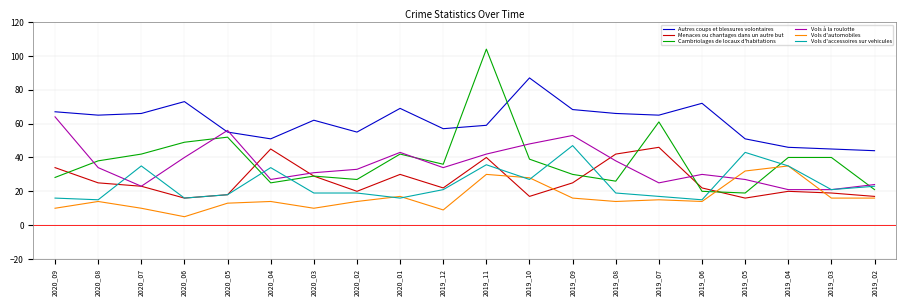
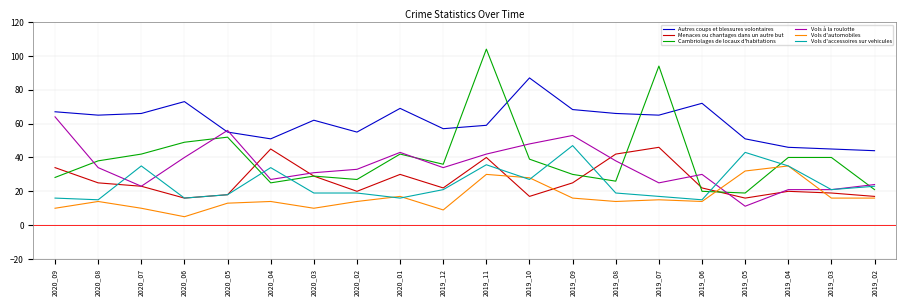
  {
    "Autres coups et blessures volontaires": {
      "2020_09": 67,
      "2020_08": 65,
      "2020_07": 66,
      "2020_06": 73,
      "2020_04": 51,
      "2020_03": 62,
      "2020_02": 55,
      "2020_01": 69,
      "2019_12": 57,
      "2019_11": 59,
      "2019_10": 87,
      "2019_09": 68,
      "2019_08": 66,
      "2019_07": 65,
      "2019_06": 72,
      "2019_05": 51,
      "2019_04": 46,
      "2019_03": 45,
      "2019_02": 44
    },
    "Menaces ou chantages dans un autre but": {
      "2020_09": 34,
      "2020_08": 25,
      "2020_04": 45,
      "2020_01": 30,
      "2019_11": 40,
      "2019_10": 17,
      "2019_09": 25,
      "2019_08": 42,
      "2019_07": 46,
      "2019_06": 22,
      "2019_05": 16,
      "2019_03": 19
    },
    "Cambriolages de locaux d'habitations": {
      "2020_09": 28,
      "2020_08": 38,
      "2020_07": 42,
      "2020_06": 49,
      "2020_05": 52,
      "2020_04": 25,
      "2020_02": 27,
      "2019_12": 36,
      "2019_11": 104,
      "2019_10": 39,
      "2019_09": 30,
      "2019_08": 26,
-     "2019_07": 61,
+     "2019_07": 94,
      "2019_06": 20,
      "2019_05": 19,
      "2019_04": 40,
      "2019_03": 40,
      "2019_02": 21
    },
    "Vols à la roulotte": {
      "2020_09": 64,
      "2020_08": 34,
      "2020_06": 40,
      "2020_04": 27,
      "2020_03": 31,
      "2020_02": 33,
      "2019_12": 34,
      "2019_11": 42,
      "2019_10": 48,
      "2019_09": 53,
      "2019_08": 38,
      "2019_07": 25,
      "2019_06": 30,
-     "2019_05": 27
+     "2019_05": 11
    },
    "Vols d'automobiles": {
      "2020_09": 10,
      "2020_07": 10,
      "2020_06": 5,
      "2020_05": 13,
      "2020_04": 14,
      "2020_03": 10,
      "2020_02": 14,
      "2019_12": 9,
      "2019_11": 30,
      "2019_09": 16,
      "2019_08": 14,
      "2019_07": 15,
      "2019_05": 32,
      "2019_03": 16
    },
    "Vols d'accessoires sur vehicules": {
      "2020_09": 16,
      "2020_07": 35,
      "2020_04": 34,
      "2020_03": 19,
      "2019_11": 36,
      "2019_09": 47,
      "2019_08": 19,
      "2019_07": 17,
      "2019_05": 43
    }
  }
